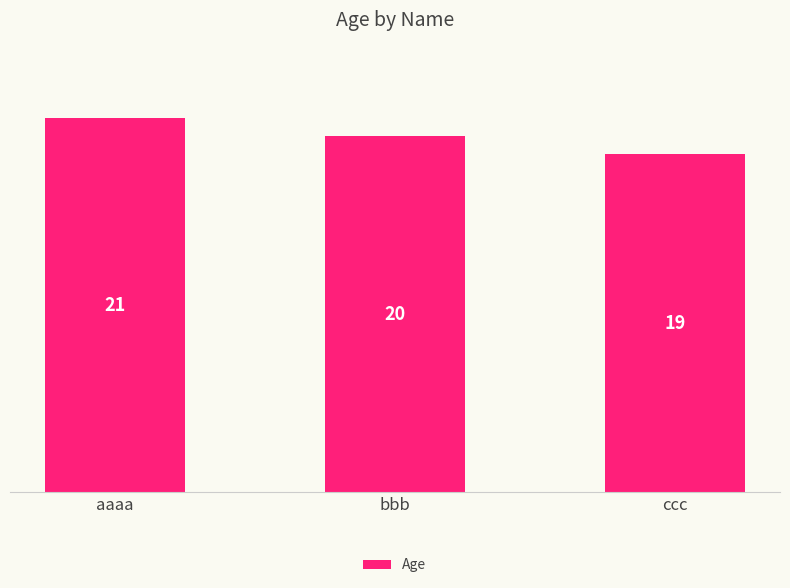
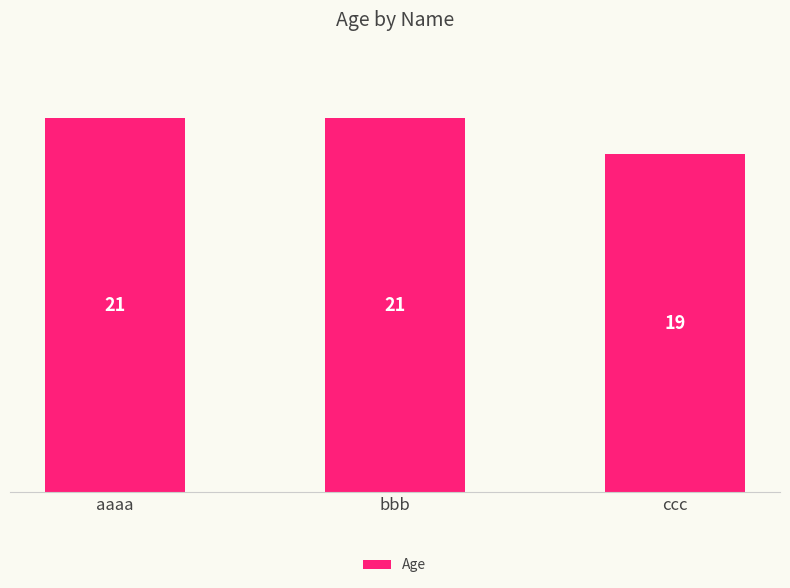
  {
    "aaaa": 21,
-   "bbb": 20,
+   "bbb": 21,
    "ccc": 19
  }
